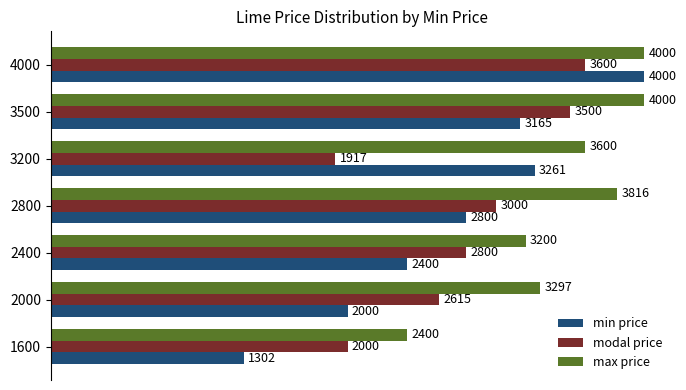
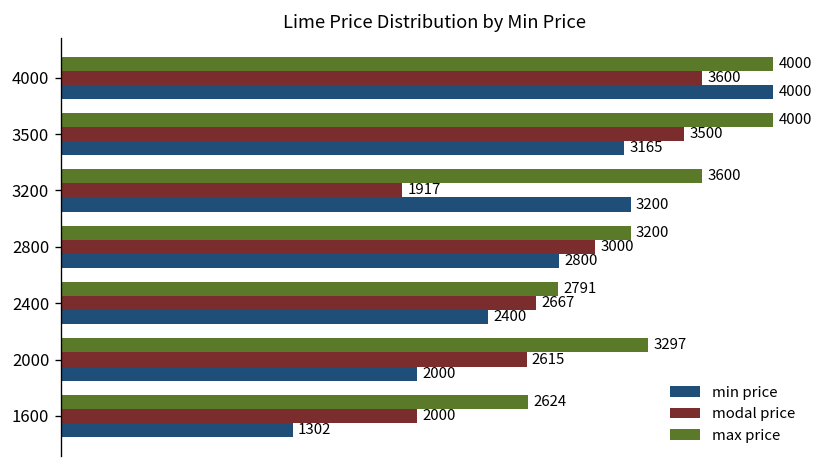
  {
    "min price": {
      "4000": 4000,
      "3500": 3165,
-     "3200": 3261,
+     "3200": 3200,
      "2800": 2800,
      "2400": 2400,
      "2000": 2000,
      "1600": 1302
    },
    "modal price": {
      "4000": 3600,
      "3500": 3500,
      "3200": 1917,
      "2800": 3000,
-     "2400": 2800,
+     "2400": 2667,
      "2000": 2615,
      "1600": 2000
    },
    "max price": {
      "4000": 4000,
      "3500": 4000,
      "3200": 3600,
-     "2800": 3816,
-     "2400": 3200,
+     "2800": 3200,
+     "2400": 2791,
      "2000": 3297,
-     "1600": 2400
+     "1600": 2624
    }
  }
